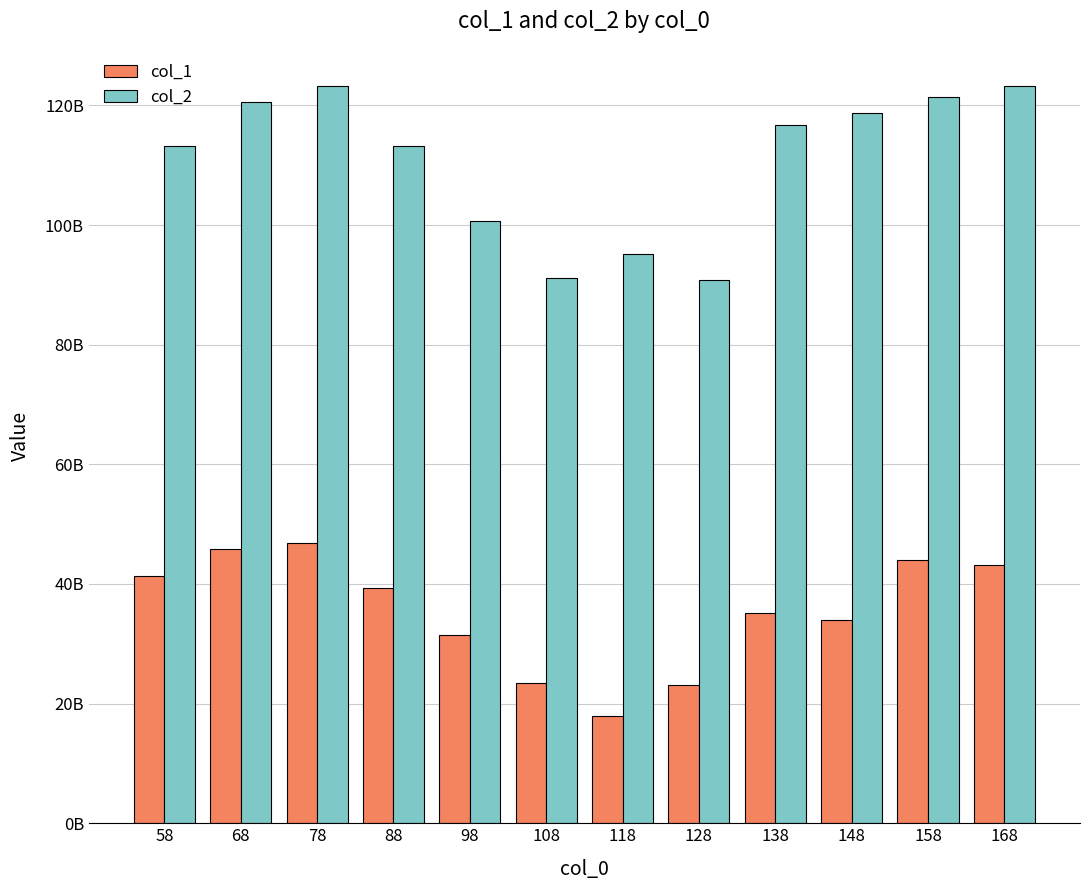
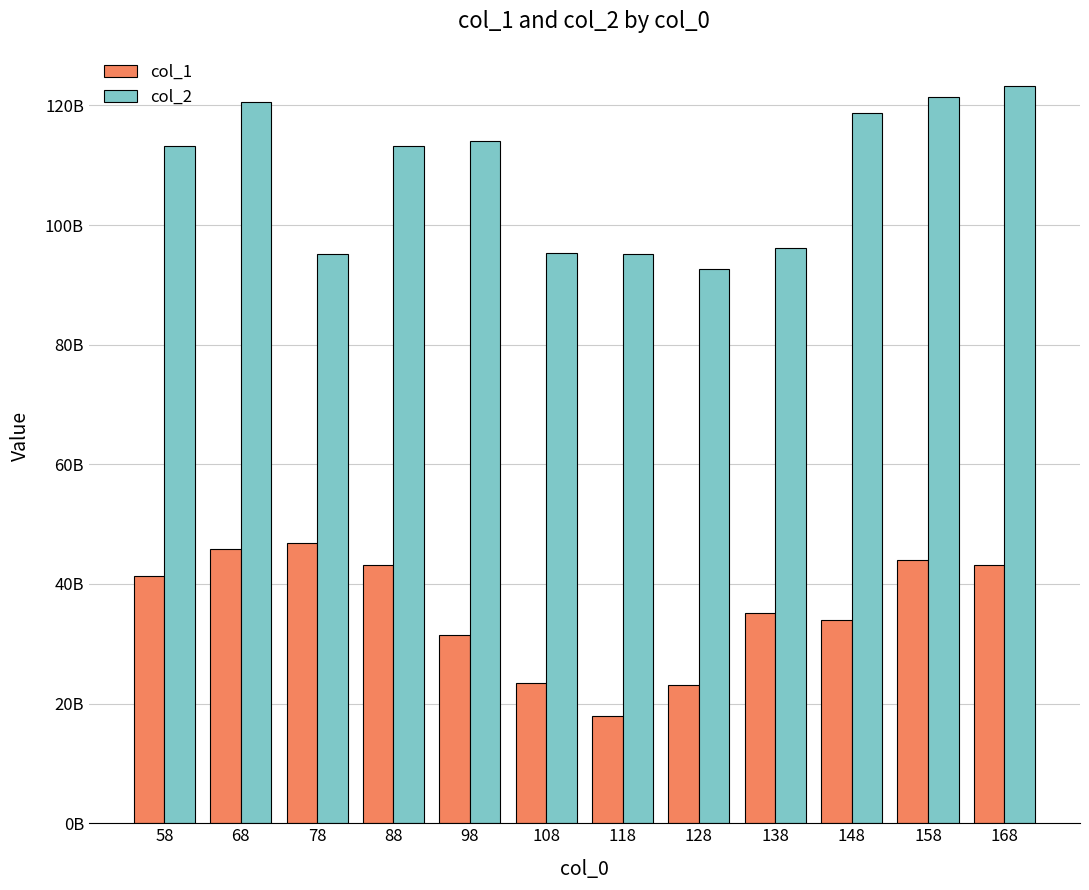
  {
    "col_1": {
      "58": 41000000000,
      "68": 46000000000,
      "78": 47000000000,
-     "88": 39000000000,
+     "88": 43000000000,
      "98": 31000000000,
      "108": 23000000000,
      "118": 18000000000,
      "128": 23000000000,
      "138": 35000000000,
      "148": 34000000000,
      "158": 44000000000,
      "168": 43000000000
    },
    "col_2": {
      "58": 113000000000,
      "68": 121000000000,
-     "78": 123000000000,
+     "78": 95000000000,
      "88": 113000000000,
-     "98": 101000000000,
-     "108": 91000000000,
+     "98": 114000000000,
+     "108": 95000000000,
      "118": 95000000000,
-     "128": 91000000000,
-     "138": 117000000000,
+     "128": 93000000000,
+     "138": 96000000000,
      "148": 119000000000,
      "158": 121000000000,
      "168": 123000000000
    }
  }
